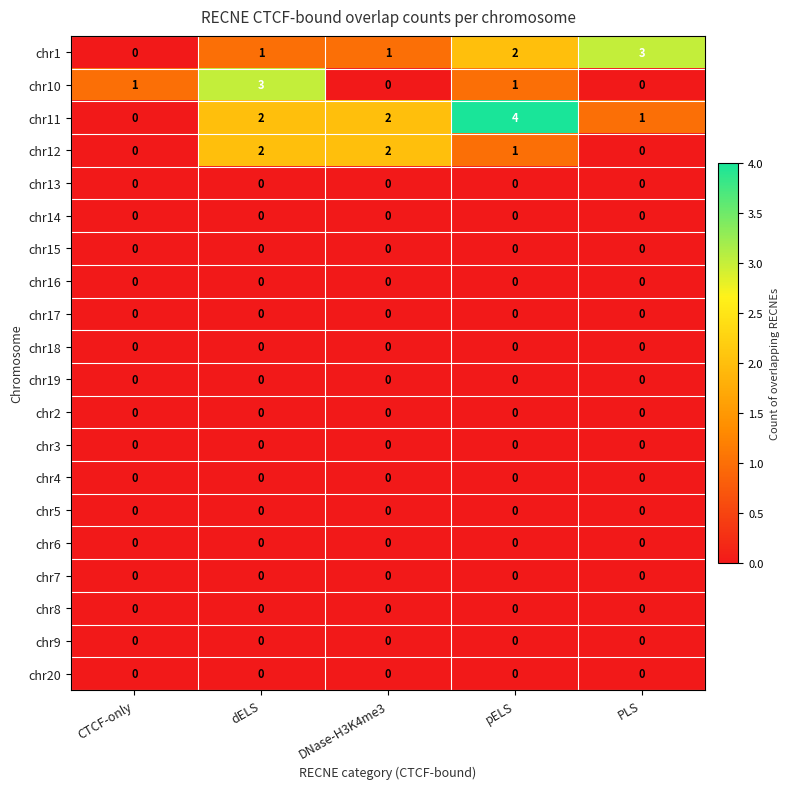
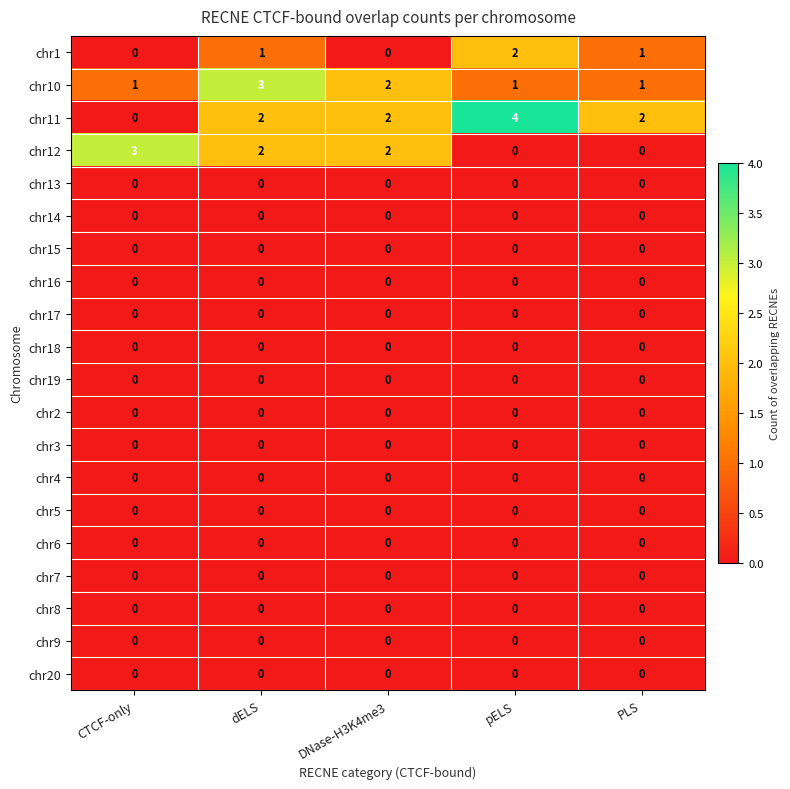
  {
    "chr1": {
      "CTCF-only": 0,
      "dELS": 1,
-     "DNase-H3K4me3": 1,
+     "DNase-H3K4me3": 0,
      "pELS": 2,
-     "PLS": 3
+     "PLS": 1
    },
    "chr10": {
      "CTCF-only": 1,
      "dELS": 3,
-     "DNase-H3K4me3": 0,
+     "DNase-H3K4me3": 2,
      "pELS": 1,
-     "PLS": 0
+     "PLS": 1
    },
    "chr11": {
      "CTCF-only": 0,
      "dELS": 2,
      "DNase-H3K4me3": 2,
      "pELS": 4,
-     "PLS": 1
+     "PLS": 2
    },
    "chr12": {
-     "CTCF-only": 0,
+     "CTCF-only": 3,
      "dELS": 2,
      "DNase-H3K4me3": 2,
-     "pELS": 1,
+     "pELS": 0,
      "PLS": 0
    },
    "chr13": {
      "CTCF-only": 0,
      "dELS": 0,
      "DNase-H3K4me3": 0,
      "pELS": 0,
      "PLS": 0
    },
    "chr14": {
      "CTCF-only": 0,
      "dELS": 0,
      "DNase-H3K4me3": 0,
      "pELS": 0,
      "PLS": 0
    },
    "chr15": {
      "CTCF-only": 0,
      "dELS": 0,
      "DNase-H3K4me3": 0,
      "pELS": 0,
      "PLS": 0
    },
    "chr16": {
      "CTCF-only": 0,
      "dELS": 0,
      "DNase-H3K4me3": 0,
      "pELS": 0,
      "PLS": 0
    },
    "chr17": {
      "CTCF-only": 0,
      "dELS": 0,
      "DNase-H3K4me3": 0,
      "pELS": 0,
      "PLS": 0
    },
    "chr18": {
      "CTCF-only": 0,
      "dELS": 0,
      "DNase-H3K4me3": 0,
      "pELS": 0,
      "PLS": 0
    },
    "chr19": {
      "CTCF-only": 0,
      "dELS": 0,
      "DNase-H3K4me3": 0,
      "pELS": 0,
      "PLS": 0
    },
    "chr2": {
      "CTCF-only": 0,
      "dELS": 0,
      "DNase-H3K4me3": 0,
      "pELS": 0,
      "PLS": 0
    },
    "chr3": {
      "CTCF-only": 0,
      "dELS": 0,
      "DNase-H3K4me3": 0,
      "pELS": 0,
      "PLS": 0
    },
    "chr4": {
      "CTCF-only": 0,
      "dELS": 0,
      "DNase-H3K4me3": 0,
      "pELS": 0,
      "PLS": 0
    },
    "chr5": {
      "CTCF-only": 0,
      "dELS": 0,
      "DNase-H3K4me3": 0,
      "pELS": 0,
      "PLS": 0
    },
    "chr6": {
      "CTCF-only": 0,
      "dELS": 0,
      "DNase-H3K4me3": 0,
      "pELS": 0,
      "PLS": 0
    },
    "chr7": {
      "CTCF-only": 0,
      "dELS": 0,
      "DNase-H3K4me3": 0,
      "pELS": 0,
      "PLS": 0
    },
    "chr8": {
      "CTCF-only": 0,
      "dELS": 0,
      "DNase-H3K4me3": 0,
      "pELS": 0,
      "PLS": 0
    },
    "chr9": {
      "CTCF-only": 0,
      "dELS": 0,
      "DNase-H3K4me3": 0,
      "pELS": 0,
      "PLS": 0
    },
    "chr20": {
      "CTCF-only": 0,
      "dELS": 0,
      "DNase-H3K4me3": 0,
      "pELS": 0,
      "PLS": 0
    }
  }
